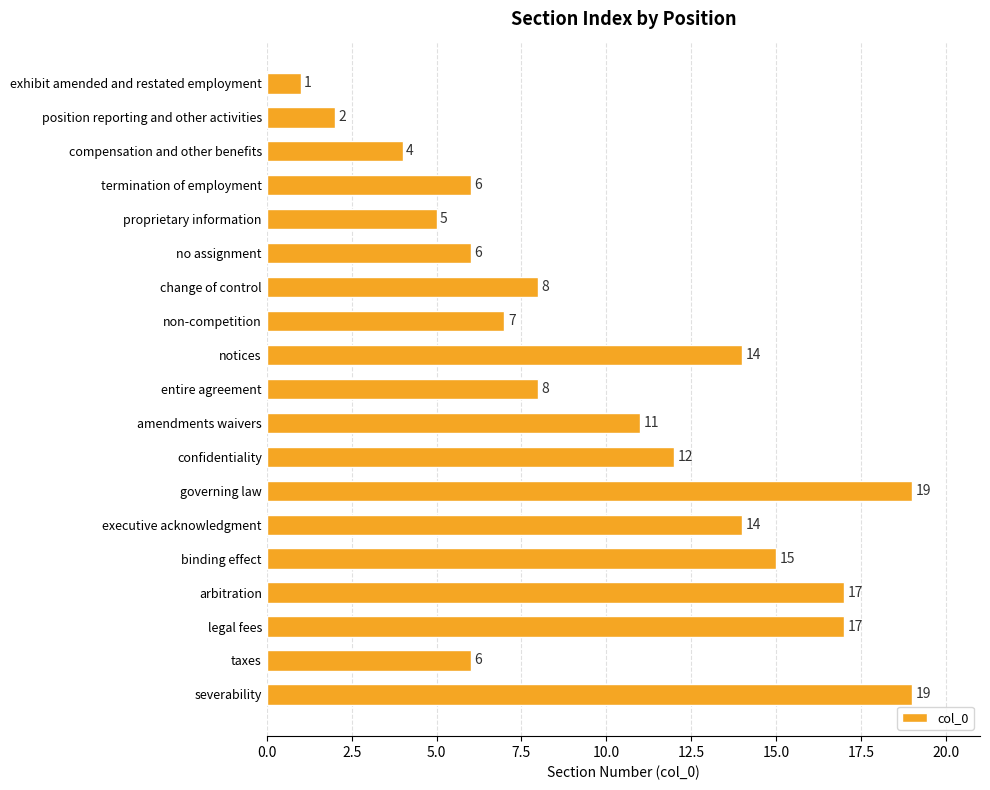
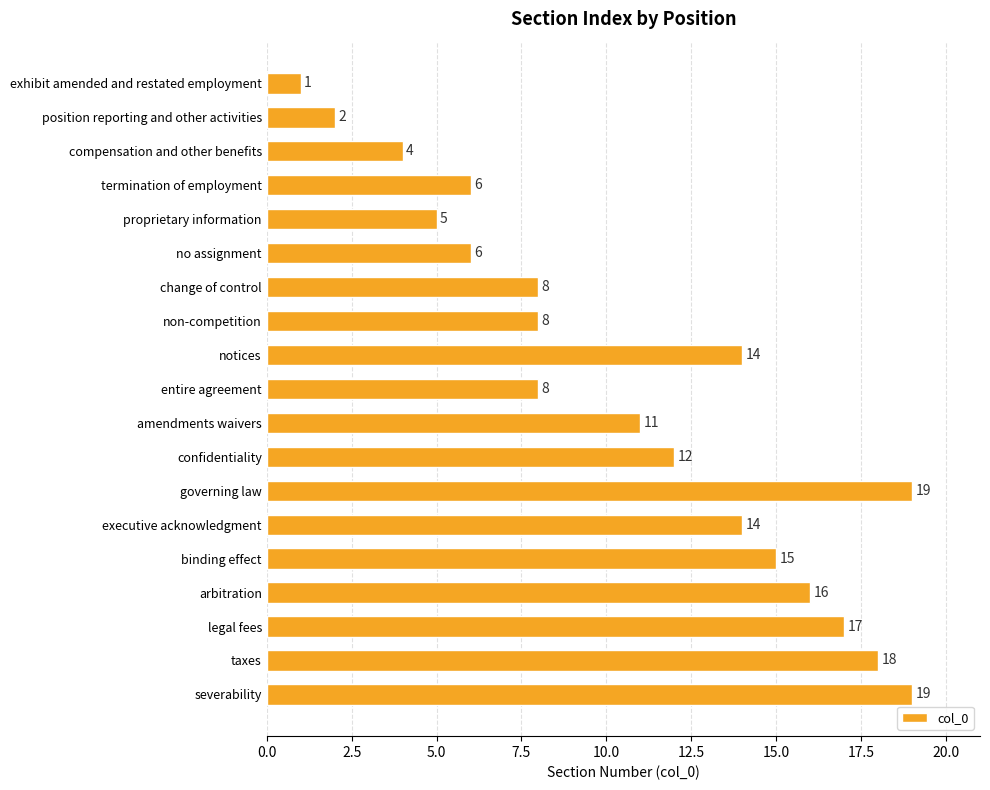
  {
    "exhibit amended and restated employment": 1,
    "position reporting and other activities": 2,
    "compensation and other benefits": 4,
    "termination of employment": 6,
    "proprietary information": 5,
    "no assignment": 6,
    "change of control": 8,
-   "non-competition": 7,
+   "non-competition": 8,
    "notices": 14,
    "entire agreement": 8,
    "amendments waivers": 11,
    "confidentiality": 12,
    "governing law": 19,
    "executive acknowledgment": 14,
    "binding effect": 15,
-   "arbitration": 17,
+   "arbitration": 16,
    "legal fees": 17,
-   "taxes": 6,
+   "taxes": 18,
    "severability": 19
  }
